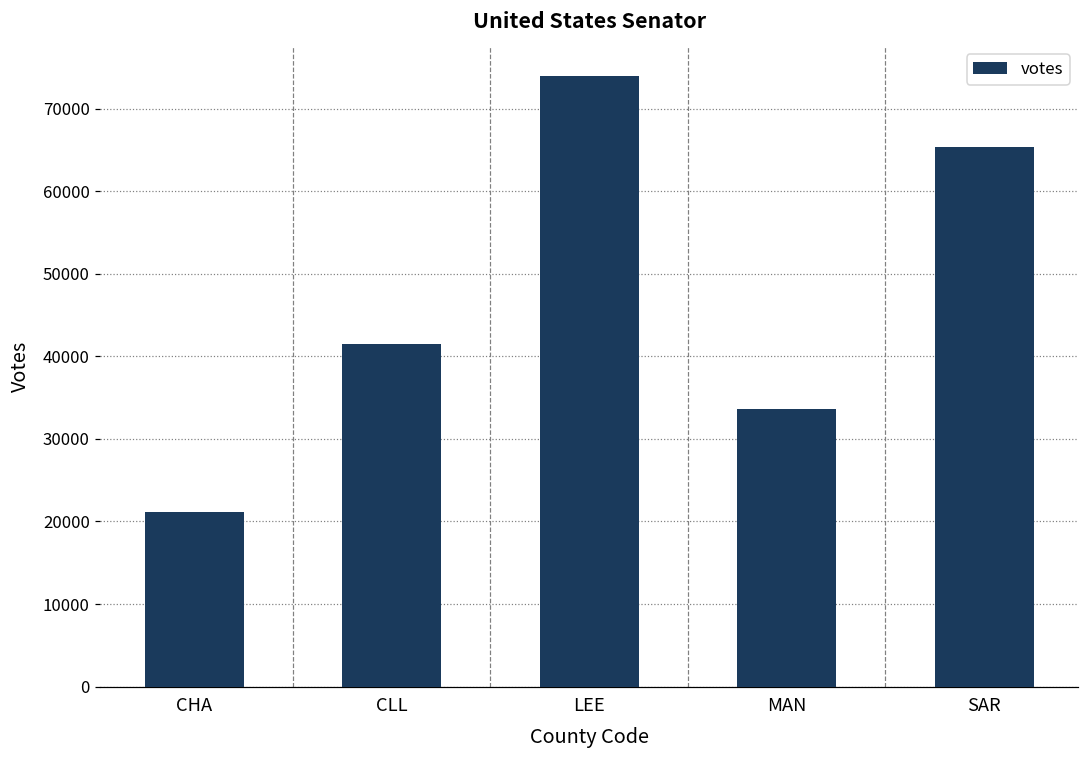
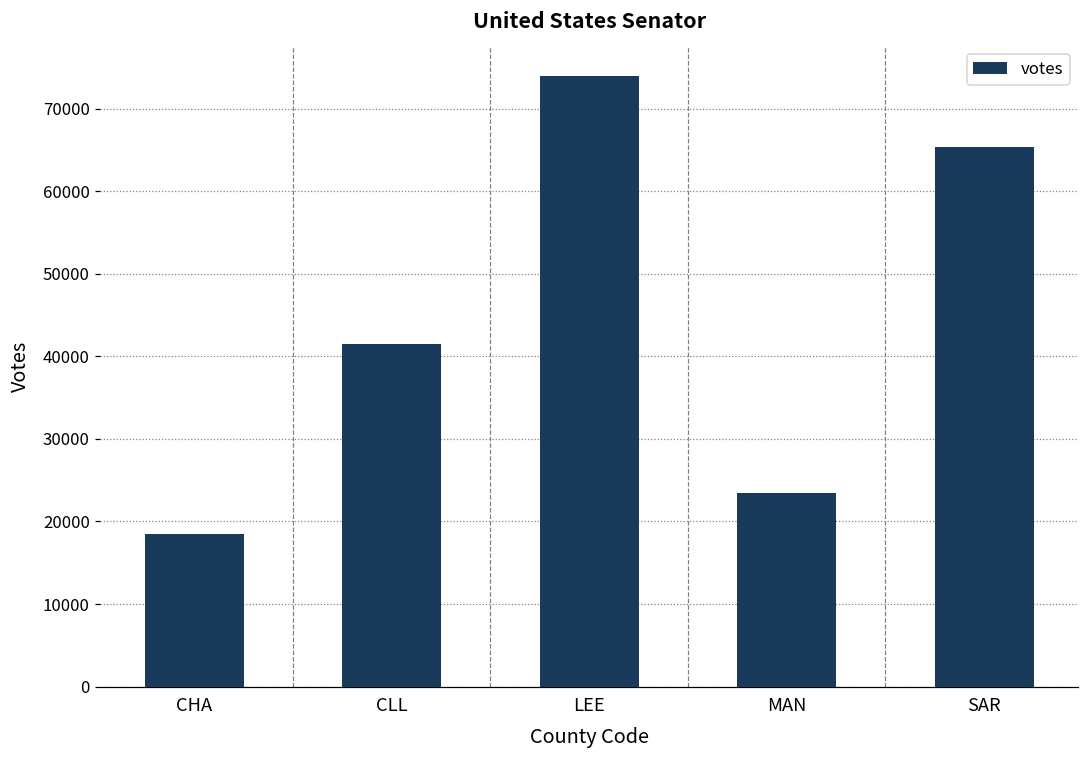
  {
-   "CHA": 21000,
+   "CHA": 18000,
    "CLL": 42000,
    "LEE": 74000,
-   "MAN": 34000,
+   "MAN": 23000,
    "SAR": 65000
  }
